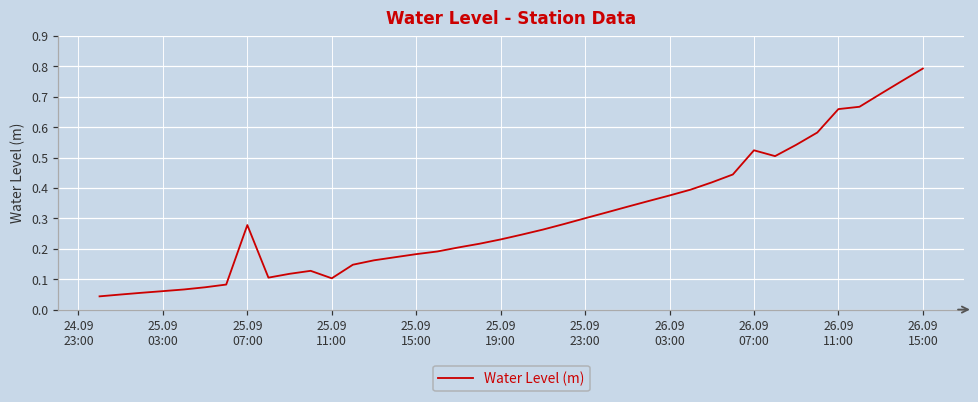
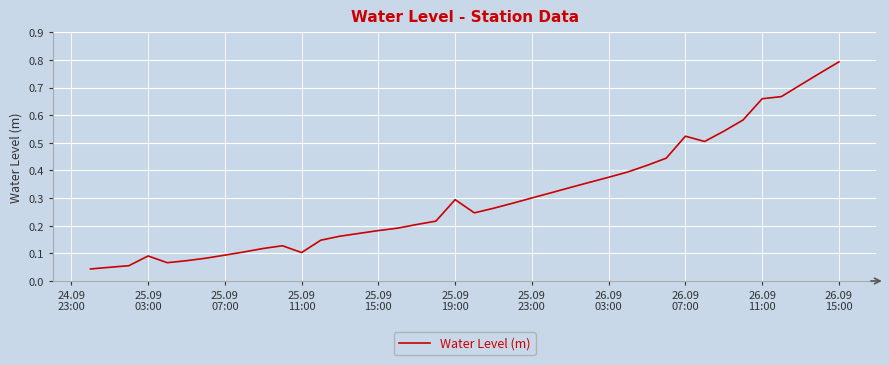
  {
-   "25.09 03:00": 0.06,
-   "25.09 07:00": 0.28,
+   "25.09 03:00": 0.09,
+   "25.09 07:00": 0.09,
    "25.09 11:00": 0.10,
    "25.09 15:00": 0.18,
-   "25.09 19:00": 0.23,
+   "25.09 19:00": 0.29,
    "25.09 23:00": 0.30,
    "26.09 03:00": 0.38,
    "26.09 07:00": 0.52,
    "26.09 11:00": 0.66,
    "26.09 15:00": 0.79
  }
